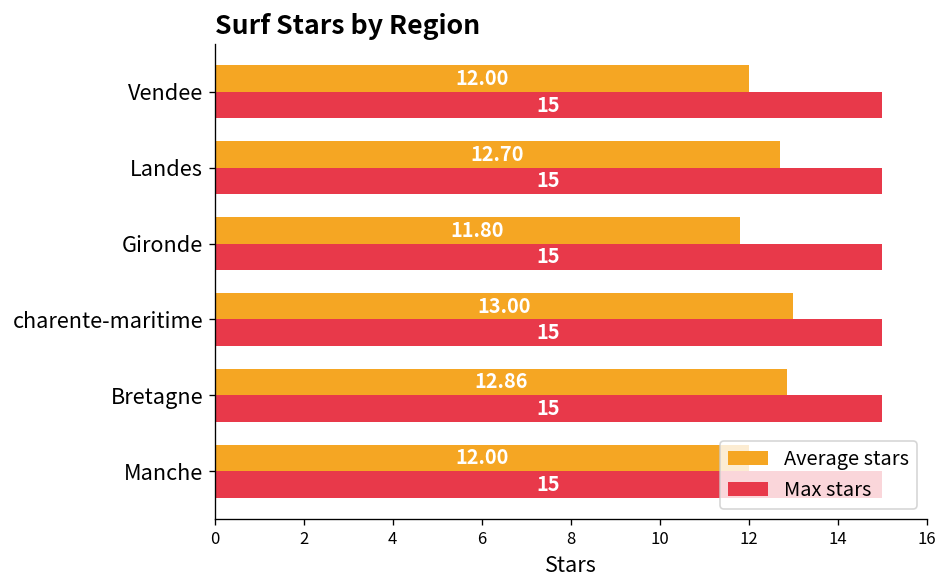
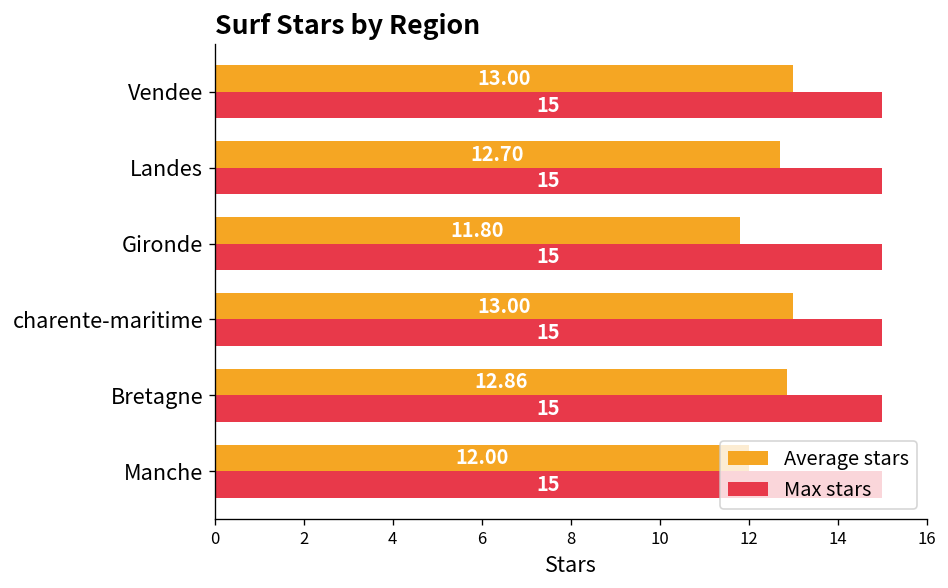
  {
    "Average stars": {
-     "Vendee": 12.00,
+     "Vendee": 13.00,
      "Landes": 12.70,
      "Gironde": 11.80,
      "charente-maritime": 13.00,
      "Bretagne": 12.86
    },
    "Max stars": {
      "Vendee": 15,
      "Landes": 15,
      "Gironde": 15,
      "charente-maritime": 15,
      "Bretagne": 15
    }
  }
